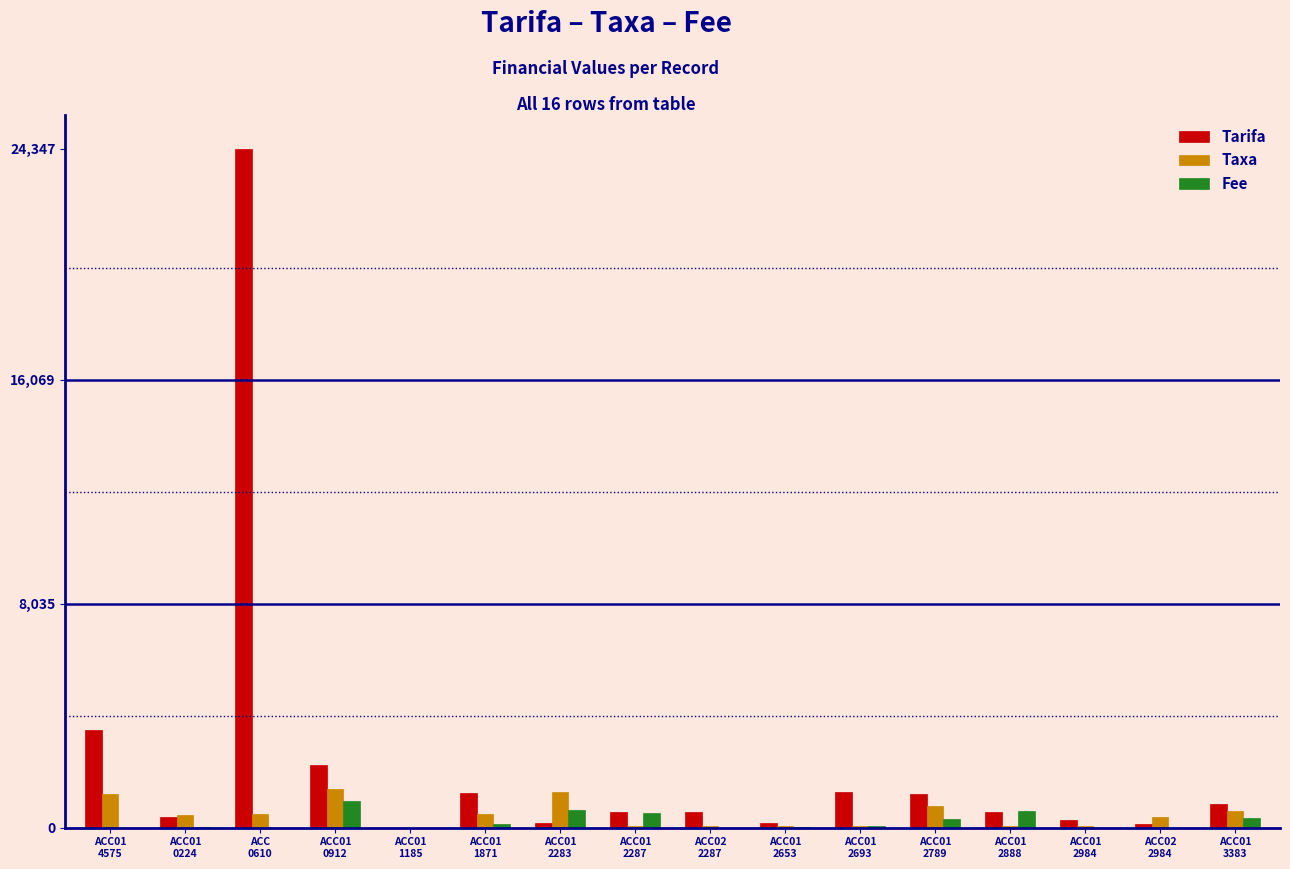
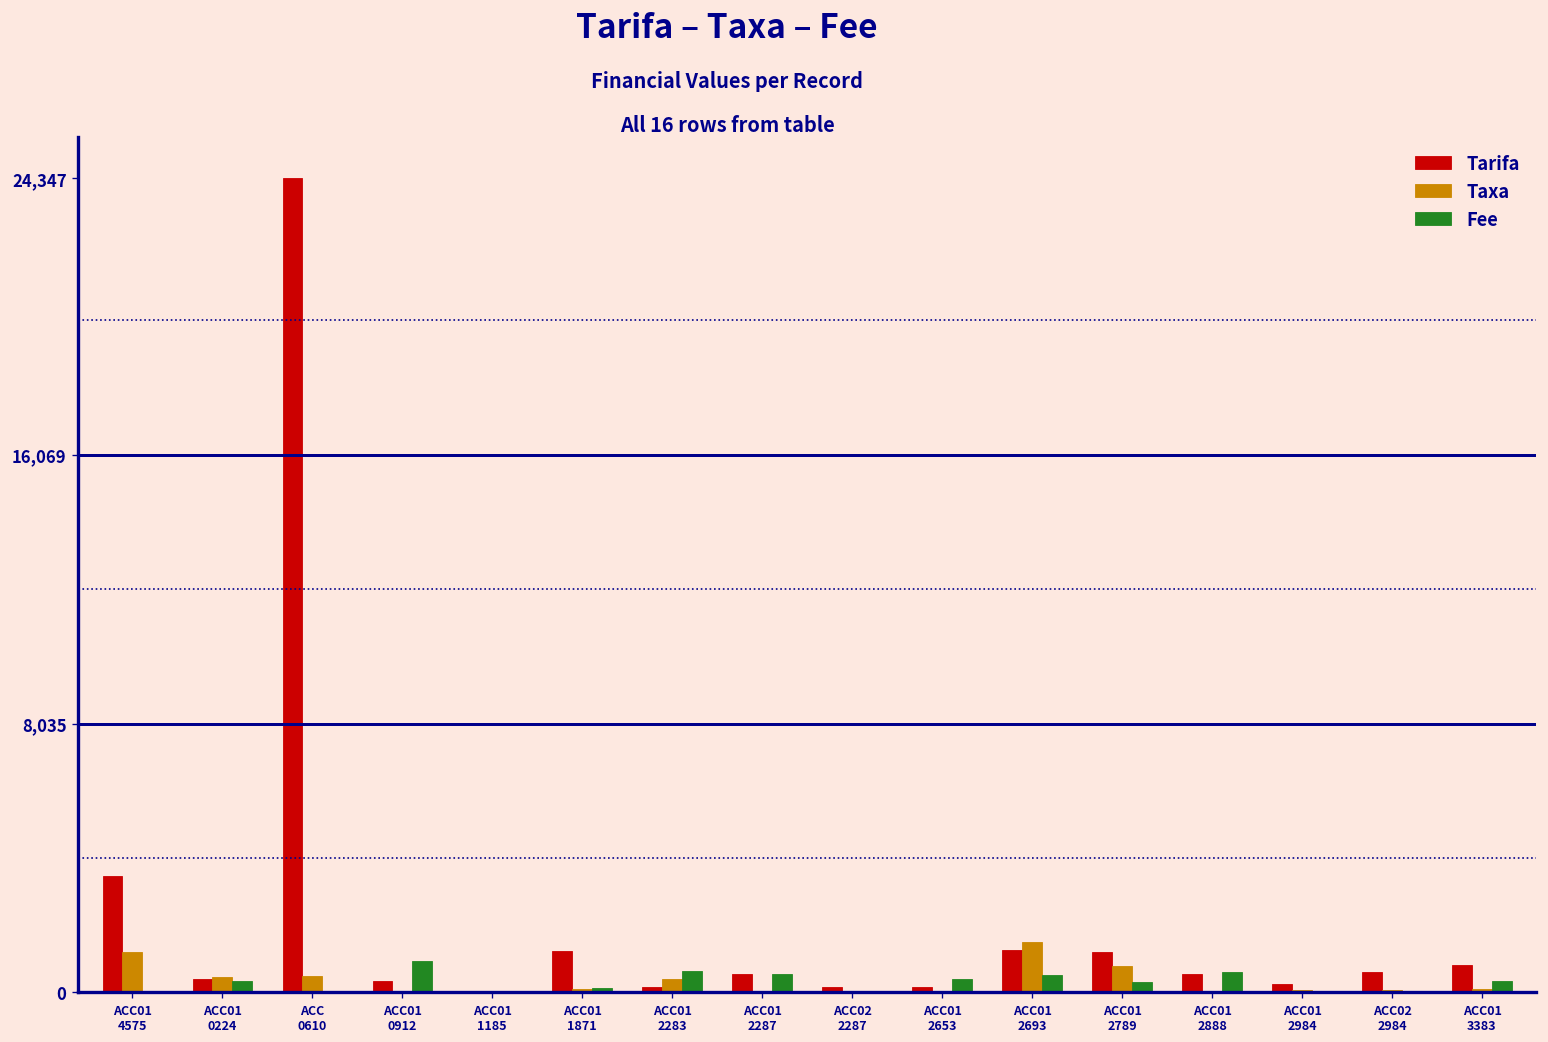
  {
    "Tarifa": {
      "ACC01 4575": "3,500",
      "ACC01 0224": "400",
      "ACC 0610": "24,300",
-     "ACC01 0912": "2,300",
+     "ACC01 0912": "300",
      "ACC01 1185": "0",
      "ACC01 1871": "1,200",
      "ACC01 2283": "200",
      "ACC01 2287": "600",
-     "ACC02 2287": "600",
+     "ACC02 2287": "200",
      "ACC01 2653": "200",
      "ACC01 2693": "1,300",
      "ACC01 2789": "1,200",
      "ACC01 2888": "600",
      "ACC01 2984": "300",
-     "ACC02 2984": "100",
+     "ACC02 2984": "600",
      "ACC01 3383": "800"
    },
    "Taxa": {
      "ACC01 4575": "1,200",
      "ACC01 0224": "400",
      "ACC 0610": "500",
-     "ACC01 0912": "1,400",
+     "ACC01 0912": "0",
      "ACC01 1185": "0",
-     "ACC01 1871": "500",
-     "ACC01 2283": "1,300",
-     "ACC01 2693": "0",
+     "ACC01 1871": "100",
+     "ACC01 2283": "400",
+     "ACC01 2693": "1,500",
      "ACC01 2789": "800",
-     "ACC02 2984": "400",
-     "ACC01 3383": "600"
+     "ACC02 2984": "100",
+     "ACC01 3383": "100"
    },
    "Fee": {
      "ACC01 4575": "0",
-     "ACC01 0224": "0",
+     "ACC01 0224": "300",
      "ACC 0610": "0",
      "ACC01 0912": "900",
      "ACC01 1185": "0",
      "ACC01 1871": "100",
      "ACC01 2283": "600",
      "ACC01 2287": "500",
      "ACC02 2287": "0",
-     "ACC01 2653": "0",
-     "ACC01 2693": "100",
+     "ACC01 2653": "400",
+     "ACC01 2693": "500",
      "ACC01 2789": "300",
      "ACC01 2888": "600",
      "ACC01 2984": "0",
      "ACC02 2984": "0",
      "ACC01 3383": "300"
    }
  }
